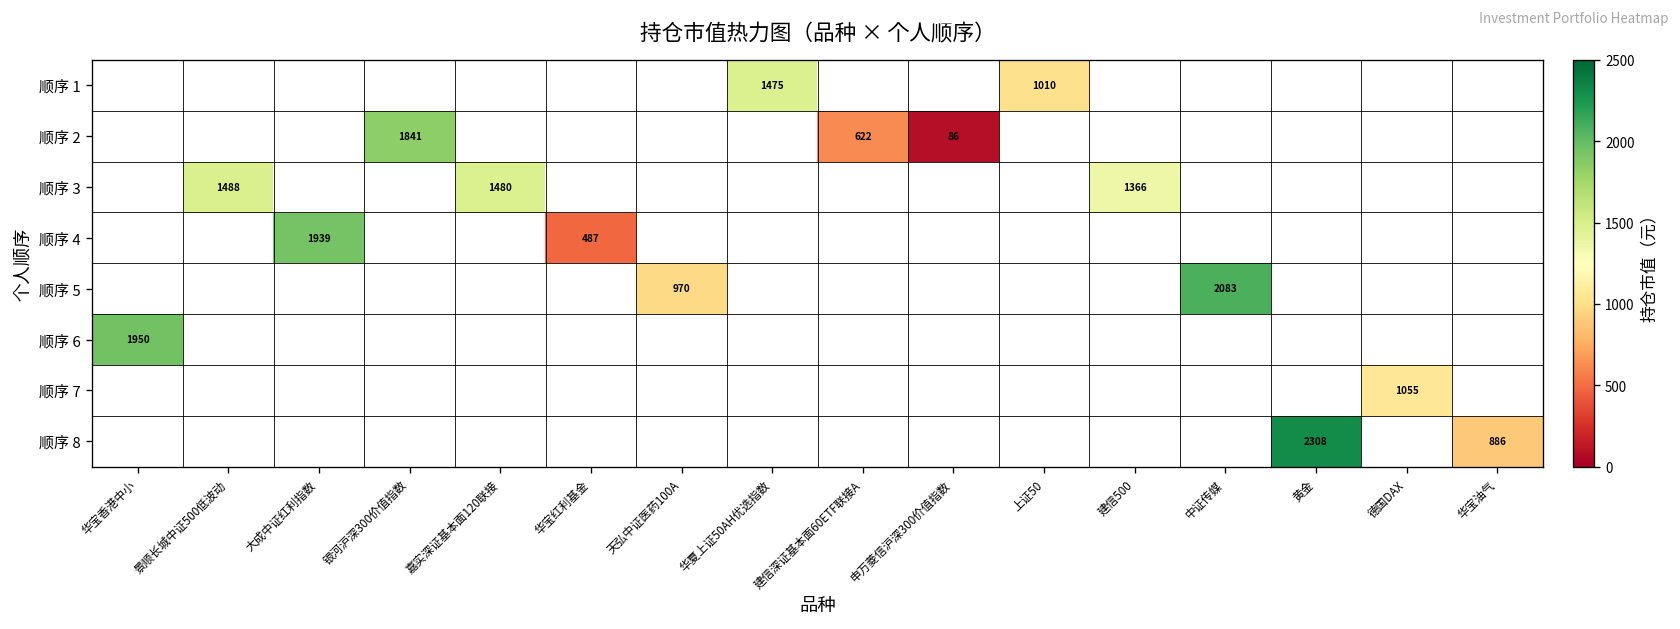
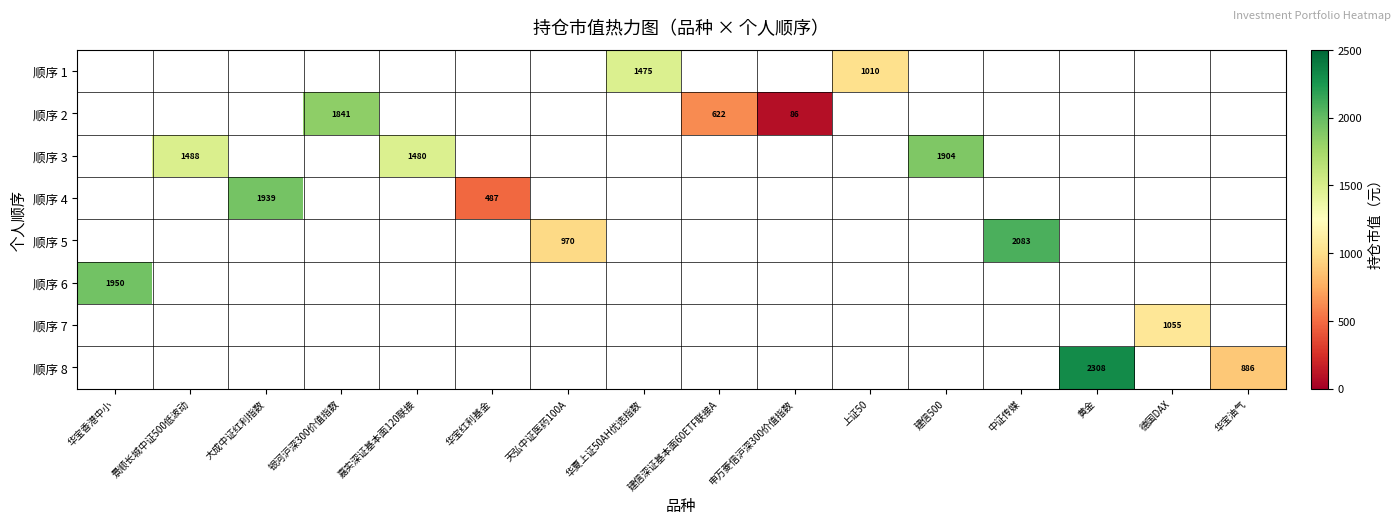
  {
    "顺序 1": {
      "华夏上证50AH优选指数": 1475,
      "上证50": 1010
    },
    "顺序 2": {
      "银河沪深300价值指数": 1841,
      "建信深证基本面60ETF联接A": 622,
      "申万菱信沪深300价值指数": 86
    },
    "顺序 3": {
      "景顺长城中证500低波动": 1488,
      "嘉实深证基本面120联接": 1480,
-     "建信500": 1366
+     "建信500": 1904
    },
    "顺序 4": {
      "大成中证红利指数": 1939,
      "华宝红利基金": 487
    },
    "顺序 5": {
      "天弘中证医药100A": 970,
      "中证传媒": 2083
    },
    "顺序 6": {
      "华宝香港中小": 1950
    },
    "顺序 7": {
      "德国DAX": 1055
    },
    "顺序 8": {
      "黄金": 2308,
      "华宝油气": 886
    }
  }
